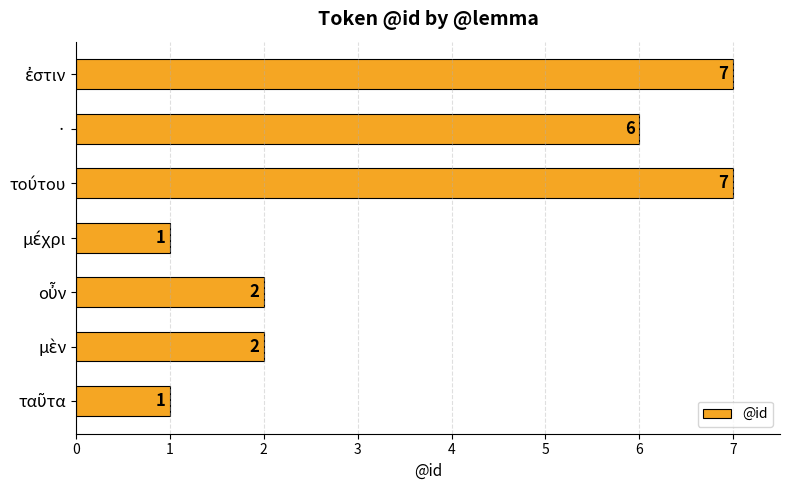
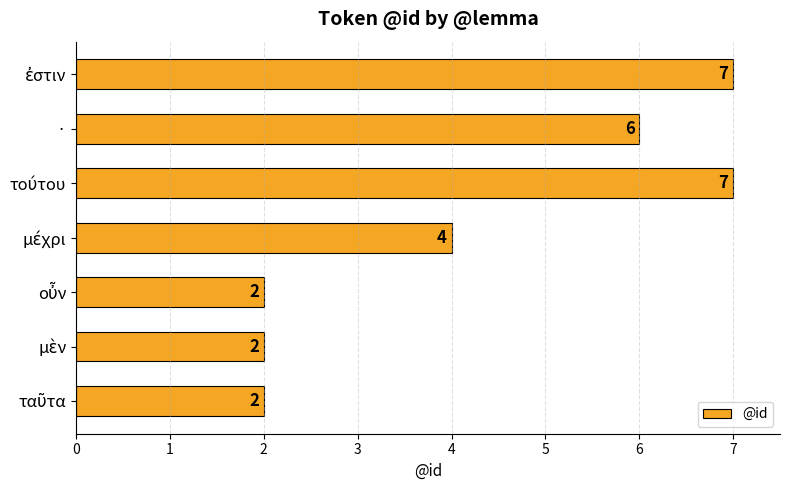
  {
    "ἐστιν": 7,
    "·": 6,
    "τούτου": 7,
-   "μέχρι": 1,
+   "μέχρι": 4,
    "οὖν": 2,
    "μὲν": 2,
-   "ταῦτα": 1
+   "ταῦτα": 2
  }
